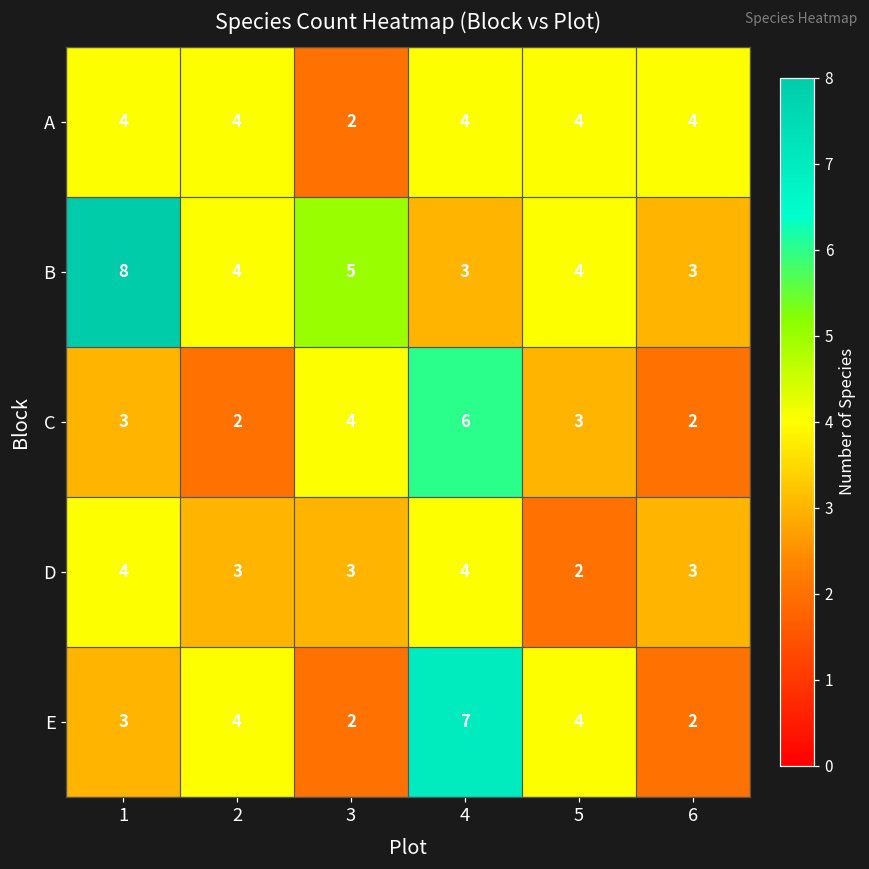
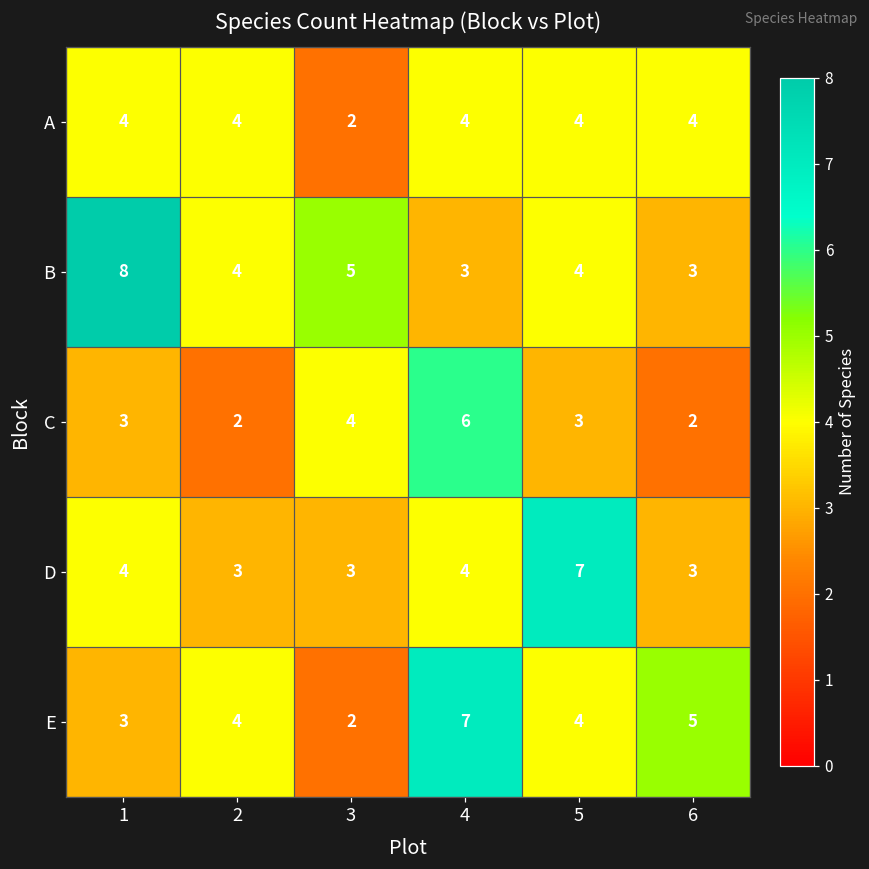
  {
    "A": {
      "1": 4,
      "2": 4,
      "3": 2,
      "4": 4,
      "5": 4,
      "6": 4
    },
    "B": {
      "1": 8,
      "2": 4,
      "3": 5,
      "4": 3,
      "5": 4,
      "6": 3
    },
    "C": {
      "1": 3,
      "2": 2,
      "3": 4,
      "4": 6,
      "5": 3,
      "6": 2
    },
    "D": {
      "1": 4,
      "2": 3,
      "3": 3,
      "4": 4,
-     "5": 2,
+     "5": 7,
      "6": 3
    },
    "E": {
      "1": 3,
      "2": 4,
      "3": 2,
      "4": 7,
      "5": 4,
-     "6": 2
+     "6": 5
    }
  }
